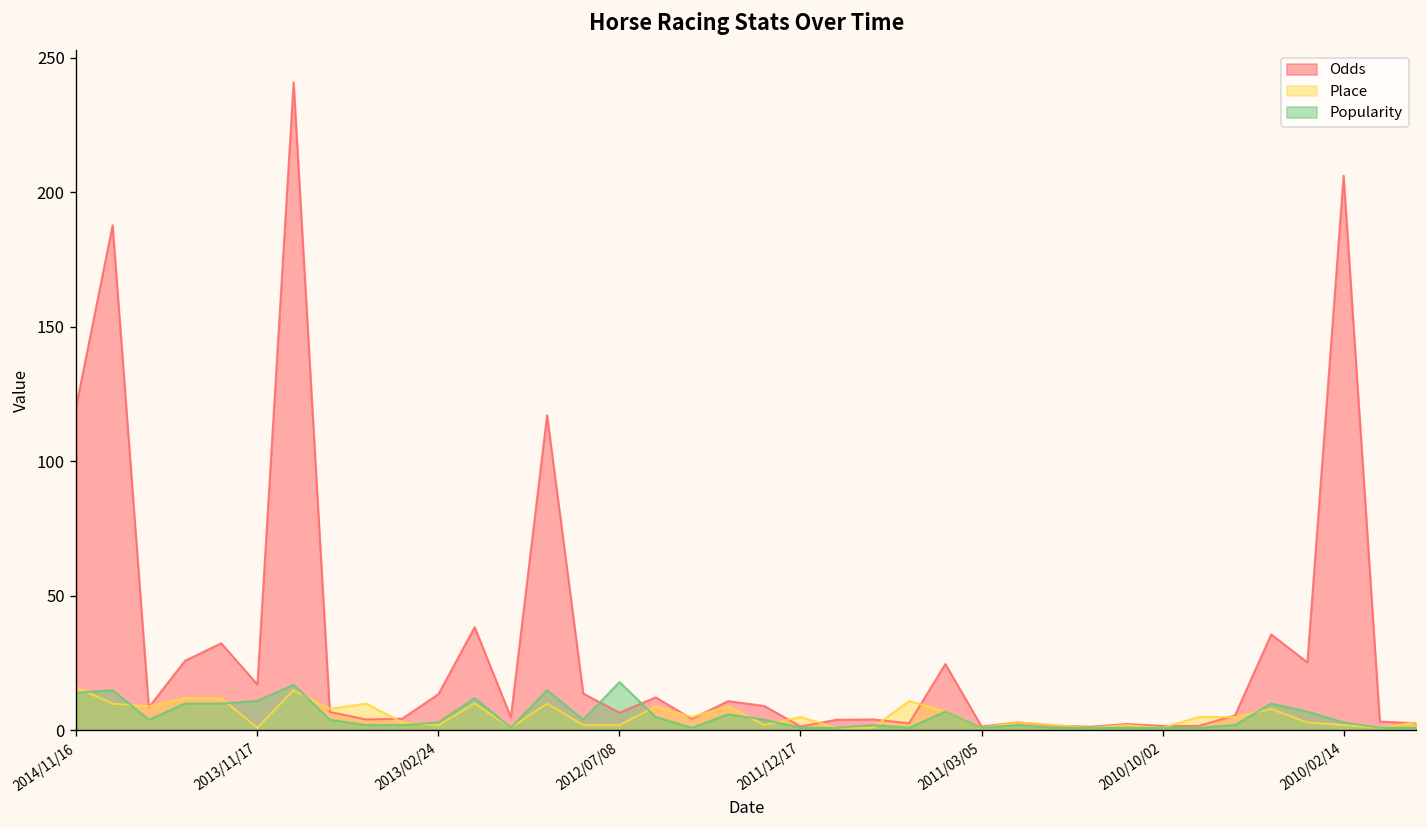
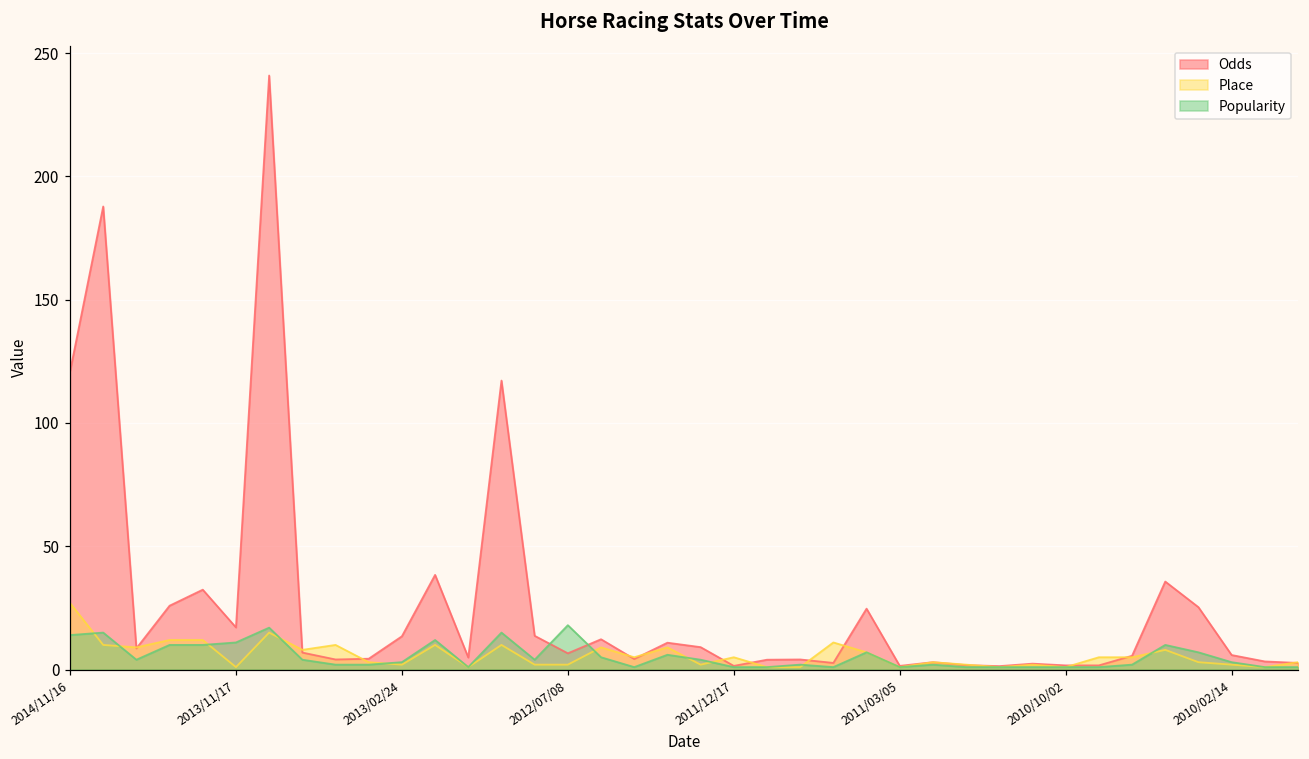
  {
    "Odds": {
      "2014/11/16": 121,
      "2013/11/17": 17,
      "2013/02/24": 14,
      "2012/07/08": 7,
-     "2010/02/14": 206
+     "2010/02/14": 6
    },
    "Place": {
-     "2014/11/16": 16,
+     "2014/11/16": 27,
      "2013/11/17": 1,
      "2012/07/08": 2,
      "2011/12/17": 5
    },
    "Popularity": {
      "2014/11/16": 14,
      "2013/11/17": 11,
      "2012/07/08": 18
    }
  }
